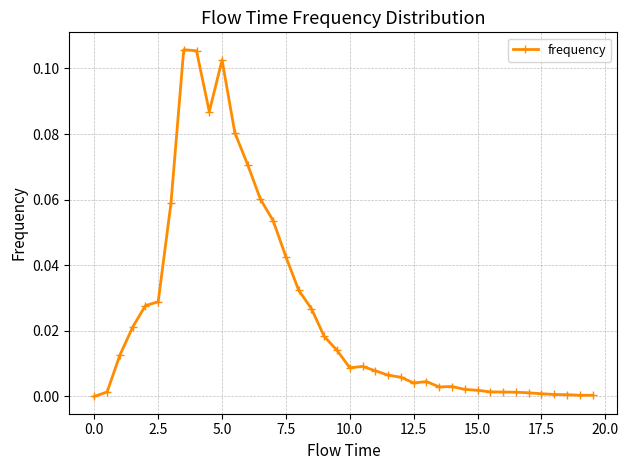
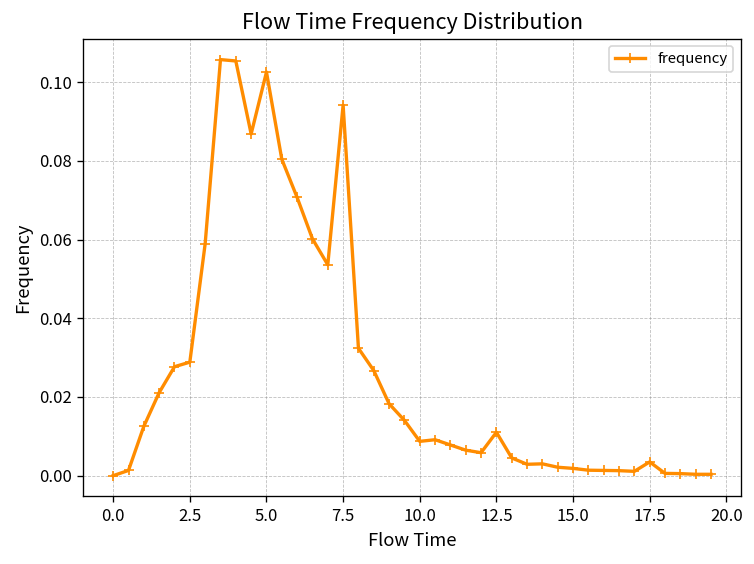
  {
    "0.0": 0.000,
    "2.5": 0.029,
    "5.0": 0.103,
-   "7.5": 0.043,
+   "7.5": 0.094,
    "10.0": 0.009,
-   "12.5": 0.004,
+   "12.5": 0.011,
    "15.0": 0.002,
-   "17.5": 0.001
+   "17.5": 0.003
  }
